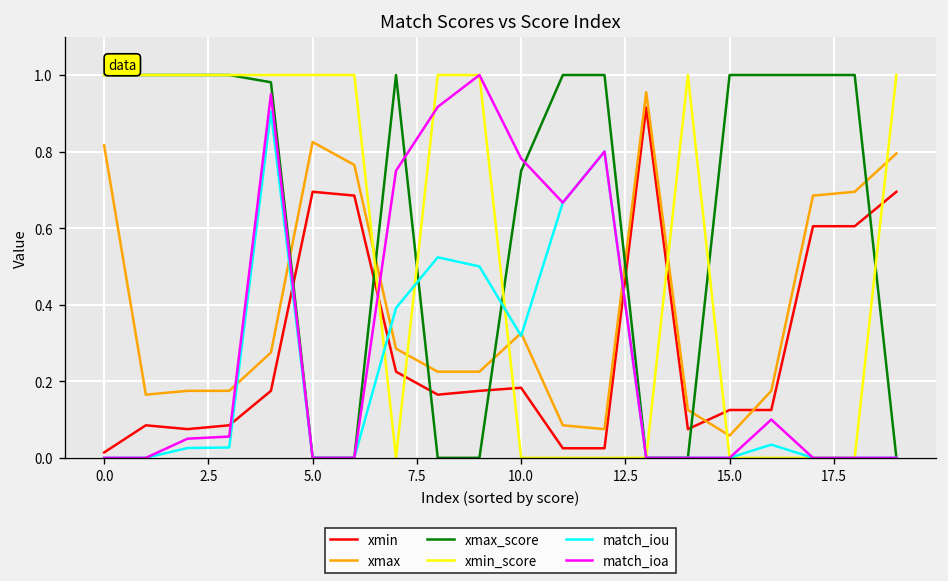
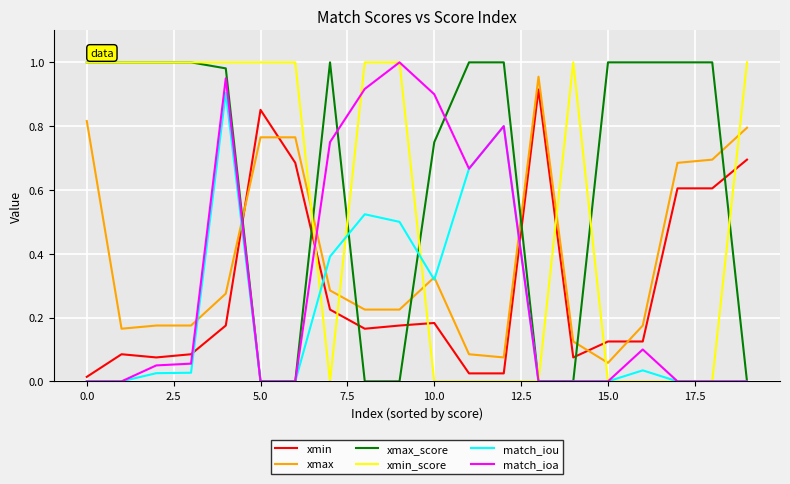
  {
    "xmin": {
      "0.0": 0.01,
-     "5.0": 0.70,
+     "5.0": 0.85,
      "10.0": 0.18,
      "15.0": 0.13
    },
    "xmax": {
      "0.0": 0.82,
-     "5.0": 0.83,
+     "5.0": 0.77,
      "15.0": 0.06
    },
    "xmax_score": {
      "10.0": 0.75,
      "15.0": 1.00
    },
    "xmin_score": {
      "5.0": 1.00,
      "10.0": 0.00
    },
    "match_ioa": {
-     "10.0": 0.78
+     "10.0": 0.90
    }
  }
